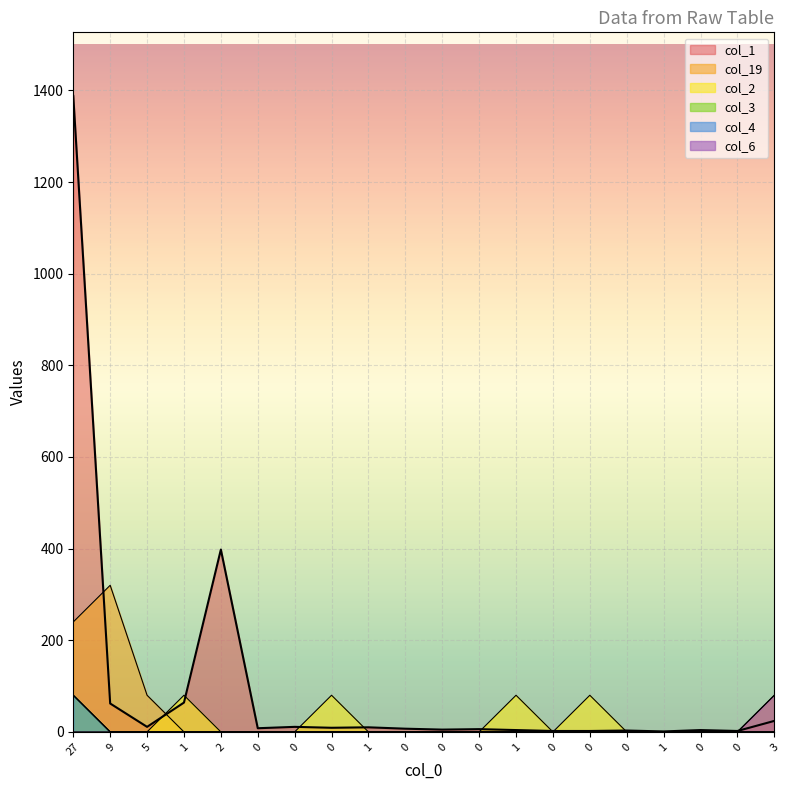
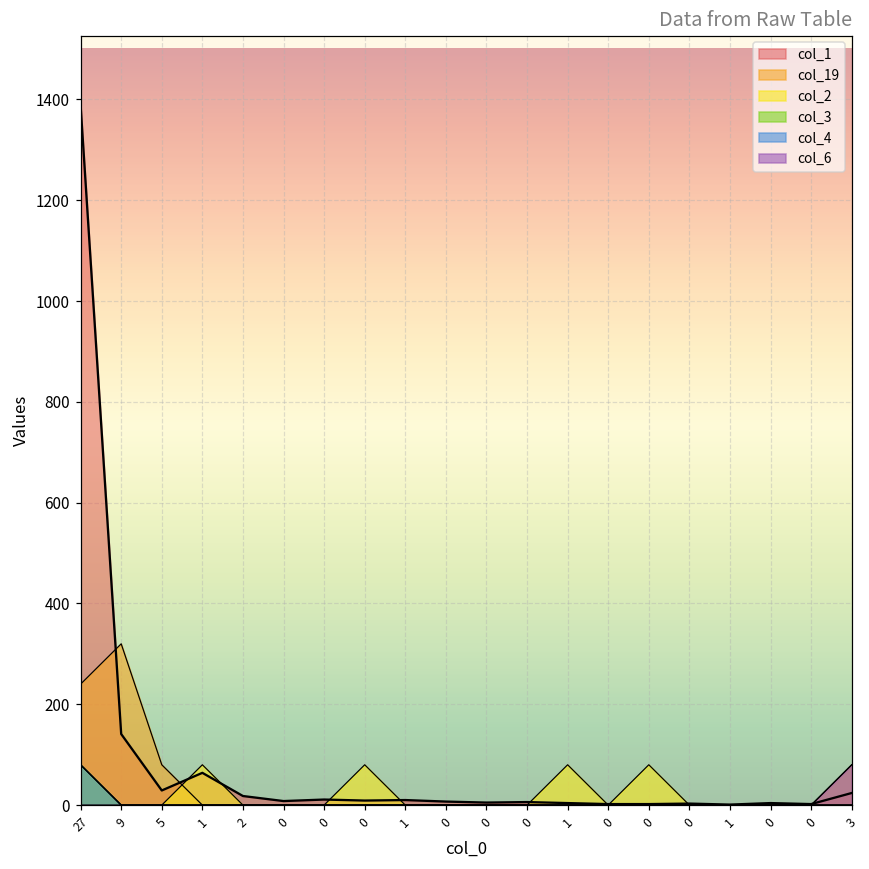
  {
    "col_1": {
      "27": 1390,
-     "9": 60,
-     "5": 10,
-     "2": 400,
+     "9": 140,
+     "5": 30,
+     "2": 20,
      "3": 20
    },
    "col_6": {
      "27": 0
    }
  }
